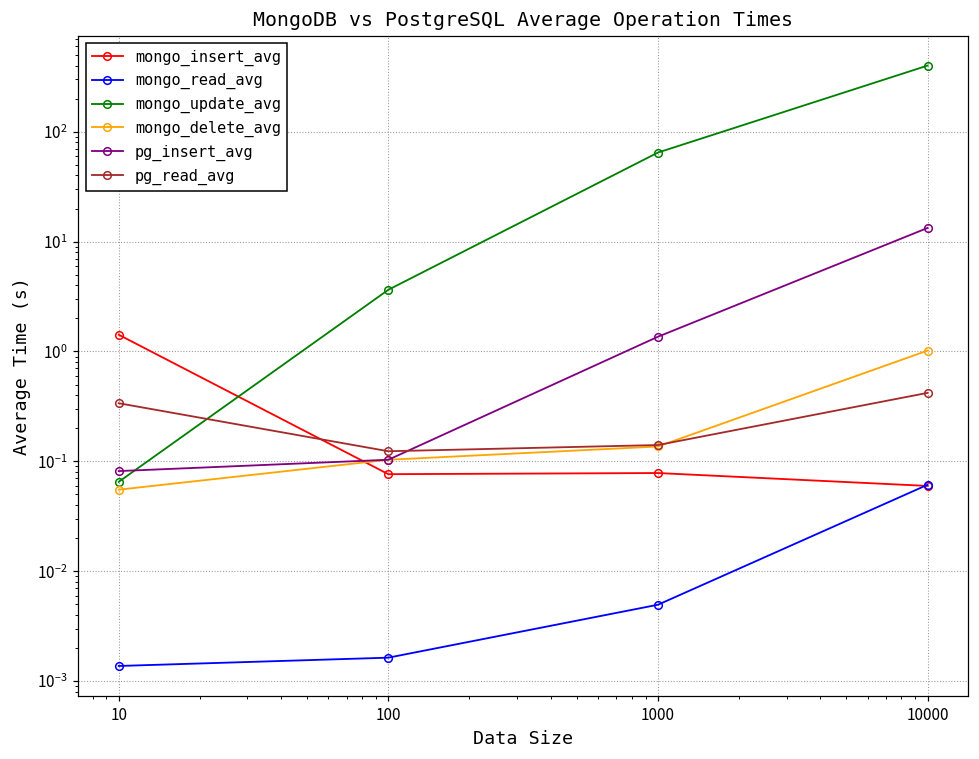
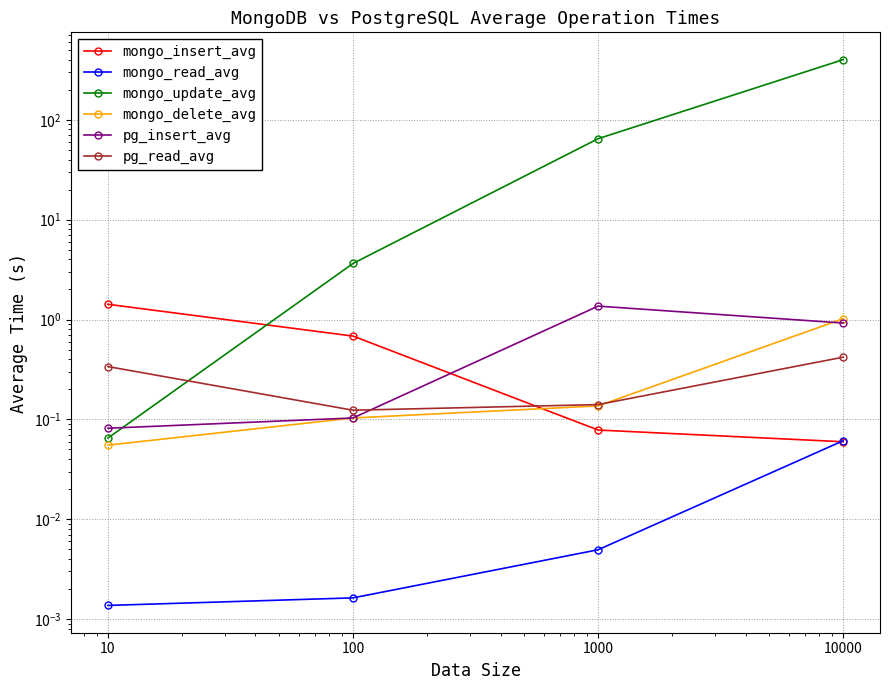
  {
    "mongo_insert_avg": {
      "10": 1.4,
-     "100": 0.08,
+     "100": 0.7,
      "1000": 0.08
    },
    "mongo_read_avg": {
      "10": 0.0014,
      "100": 0.0016,
      "1000": 0.005
    },
    "mongo_update_avg": {
      "10": 0.07,
      "100": 3.6,
      "1000": 60,
      "10000": 400
    },
    "mongo_delete_avg": {
      "10": 0.06,
      "10000": 1.0
    },
    "pg_insert_avg": {
      "10": 0.08,
      "1000": 1.4,
-     "10000": 13
+     "10000": 0.9
    },
    "pg_read_avg": {
      "10": 0.34,
      "100": 0.12,
      "10000": 0.42
    }
  }
